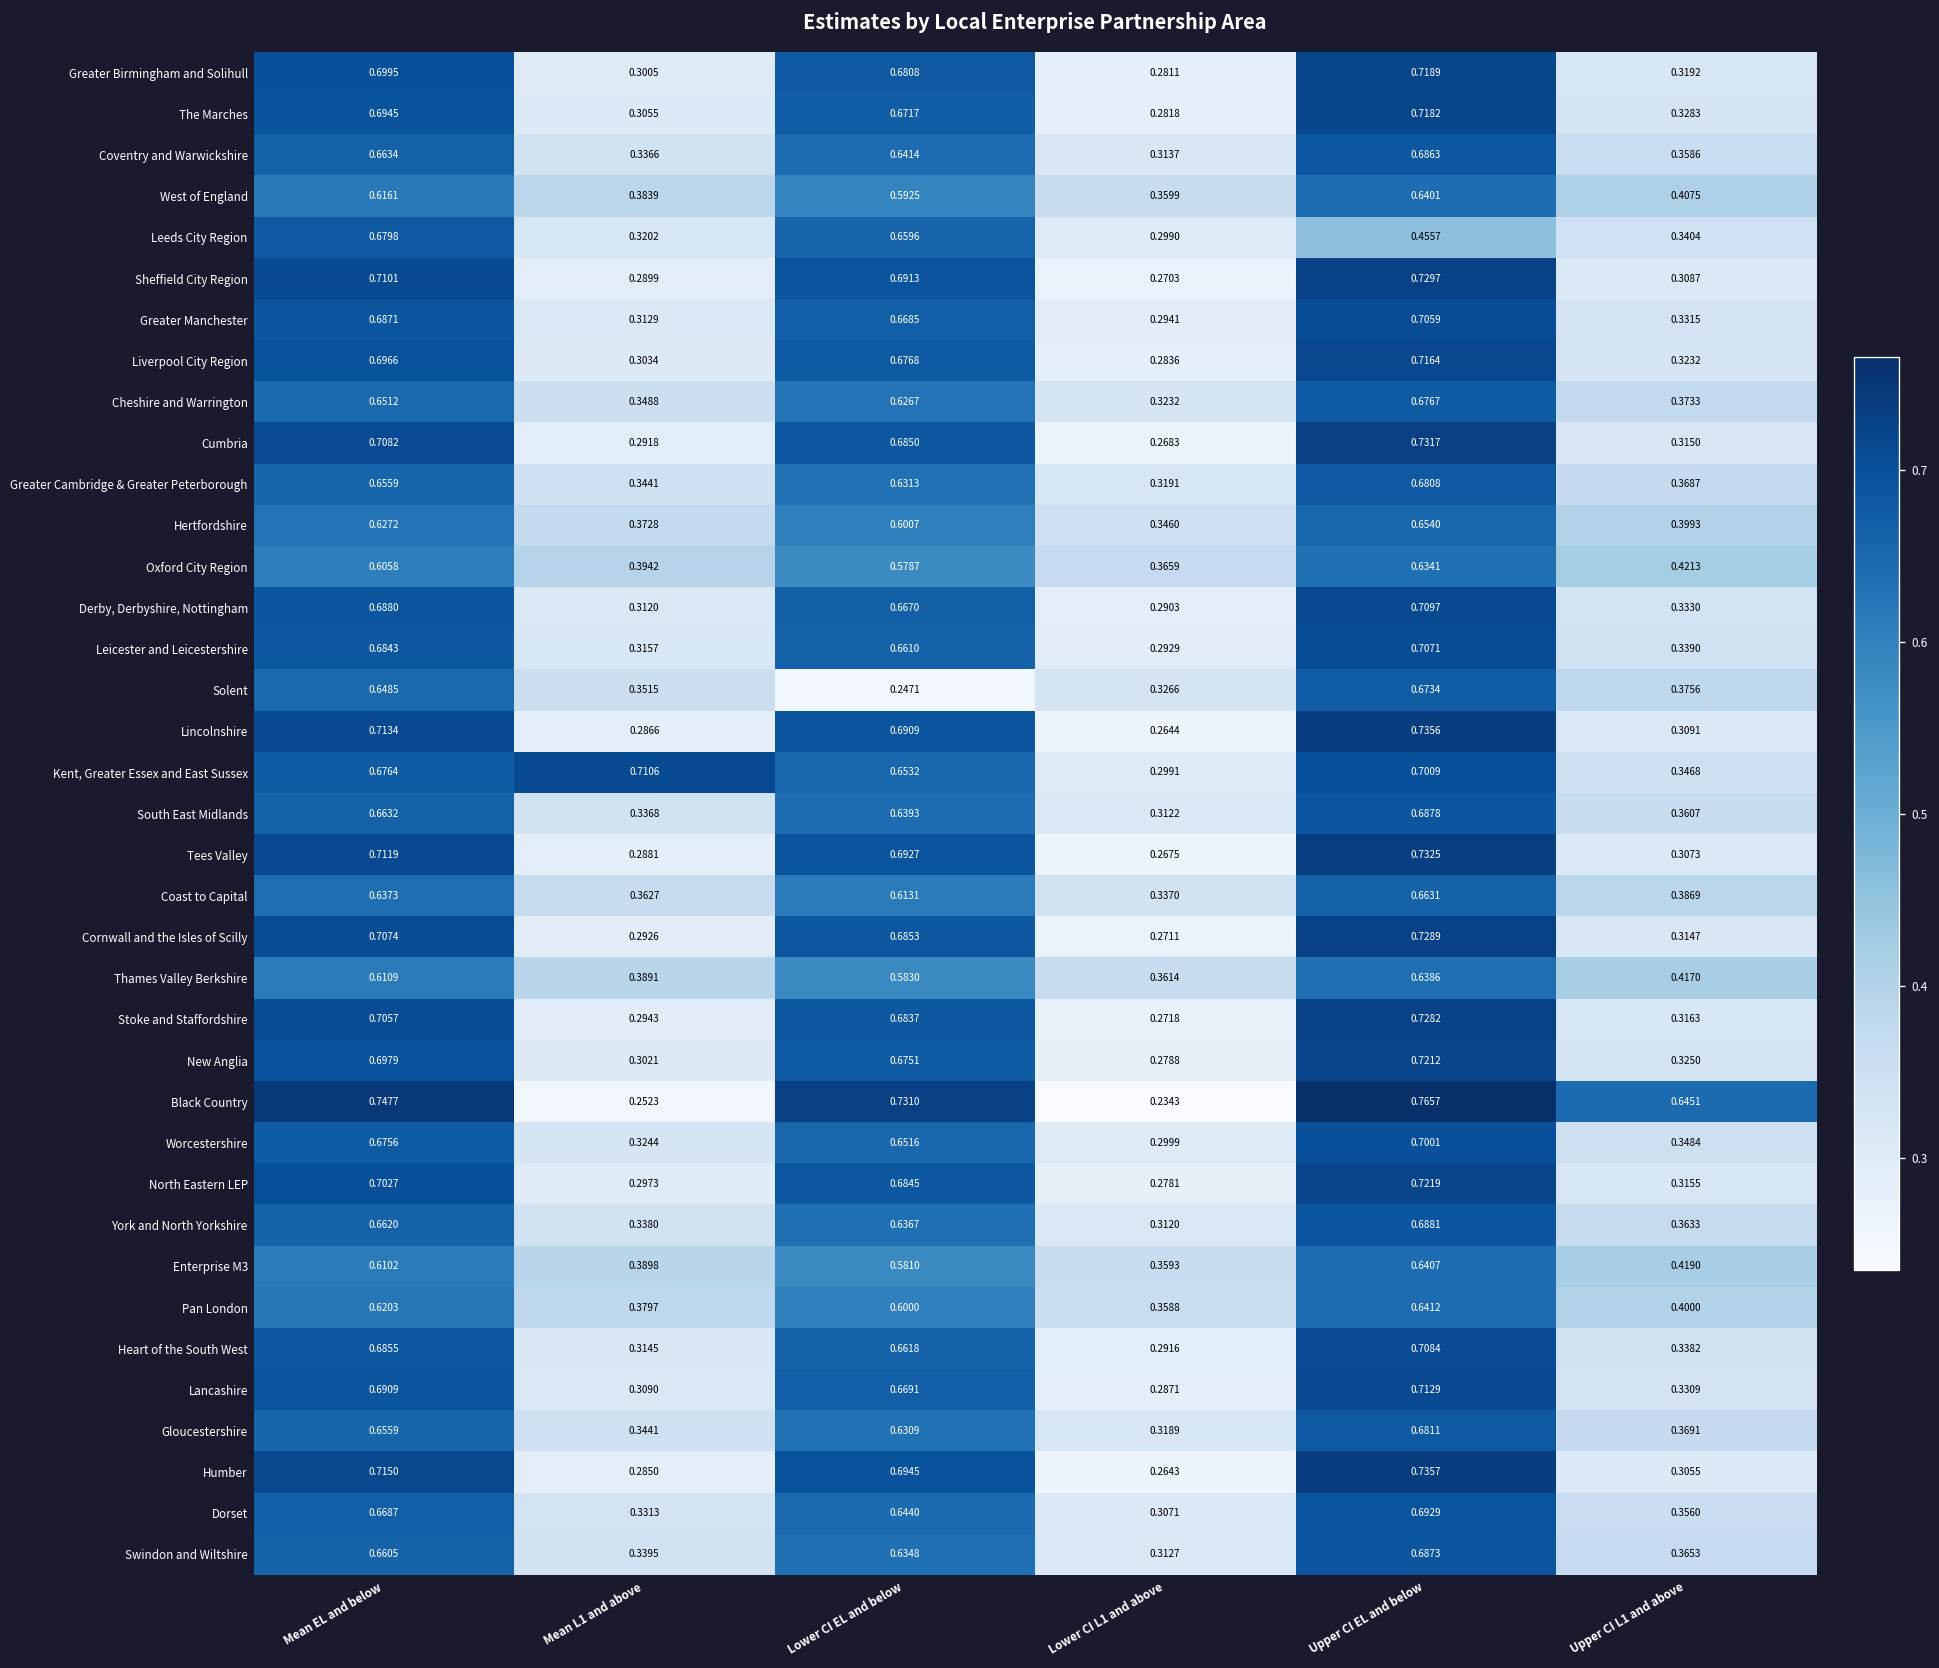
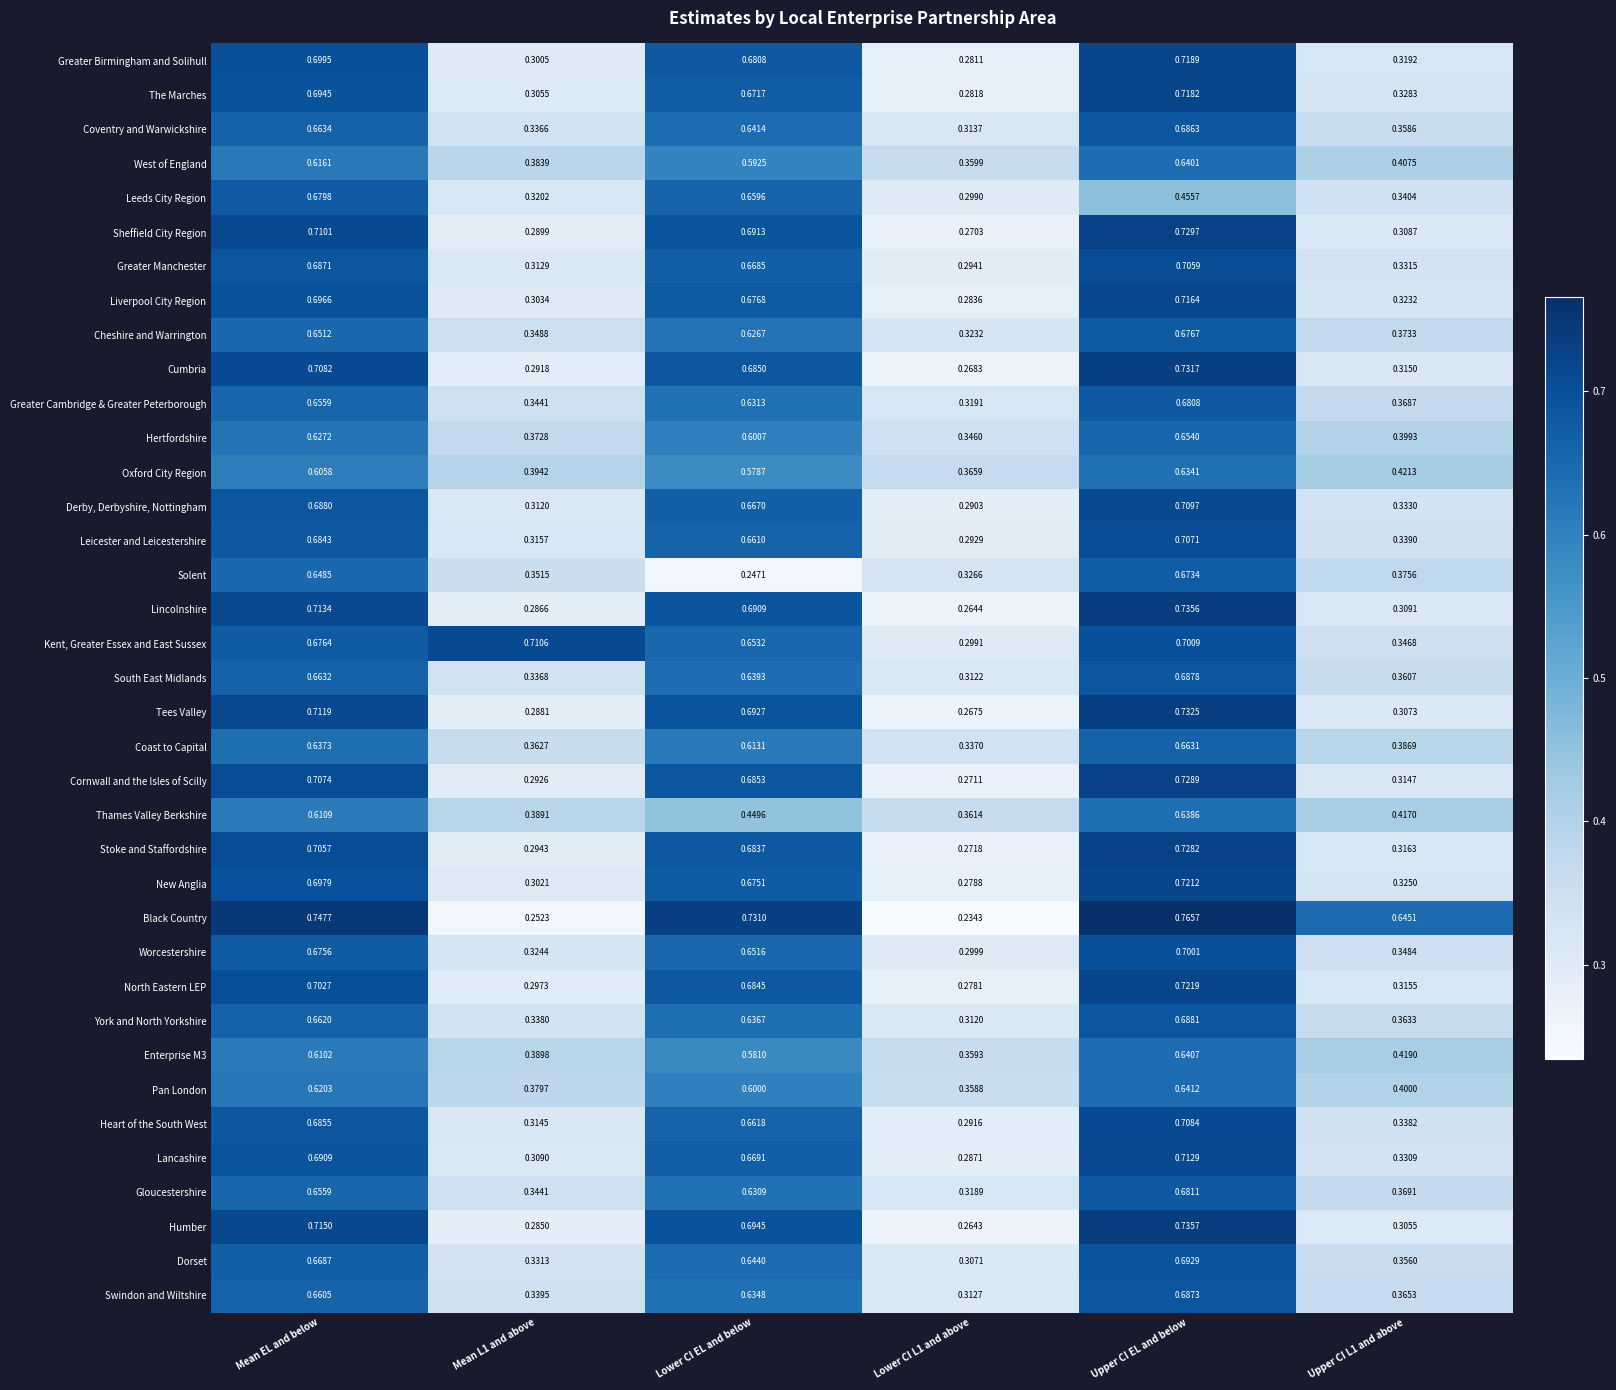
  {
    "Thames Valley Berkshire": {
      "Mean EL and below": 0.6109,
      "Mean L1 and above": 0.3891,
-     "Lower CI EL and below": 0.5830,
+     "Lower CI EL and below": 0.4496,
      "Lower CI L1 and above": 0.3614,
      "Upper CI EL and below": 0.6386,
      "Upper CI L1 and above": 0.4170
    }
  }
